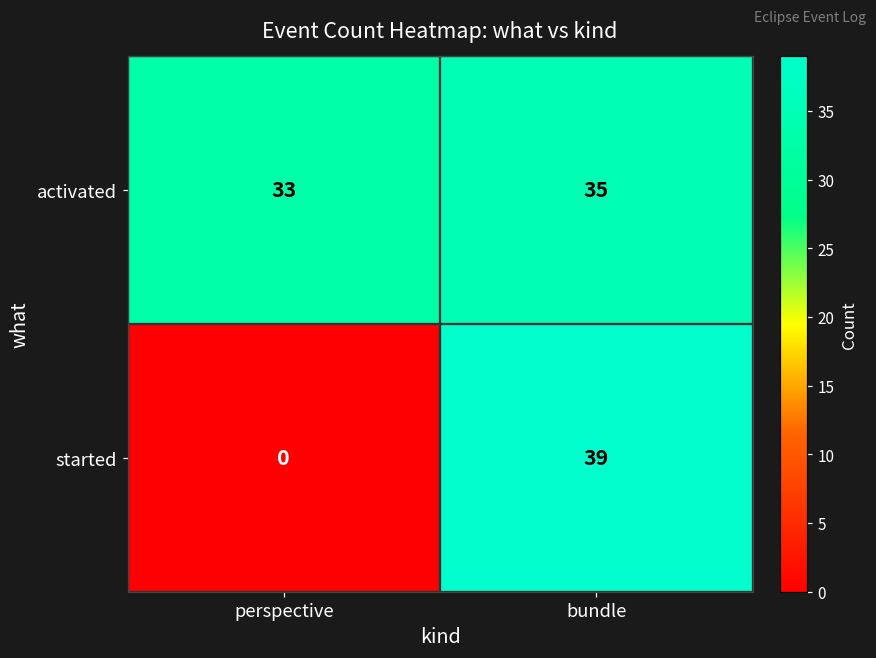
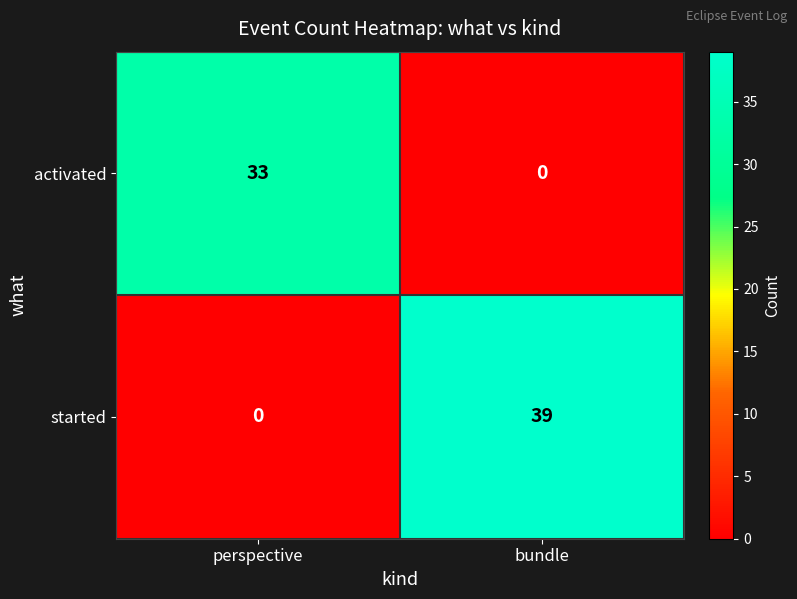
  {
    "activated": {
      "perspective": 33,
-     "bundle": 35
+     "bundle": 0
    },
    "started": {
      "perspective": 0,
      "bundle": 39
    }
  }
